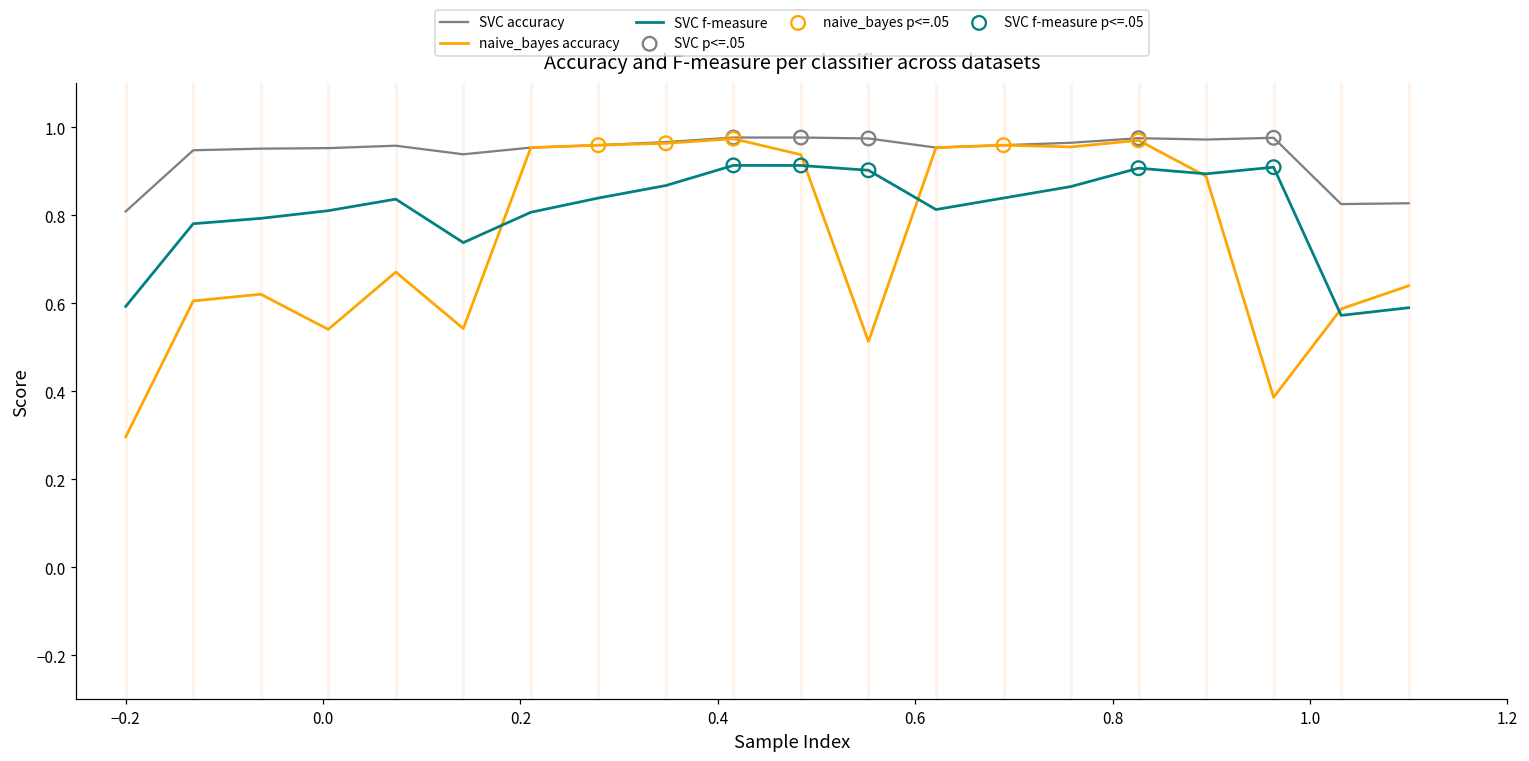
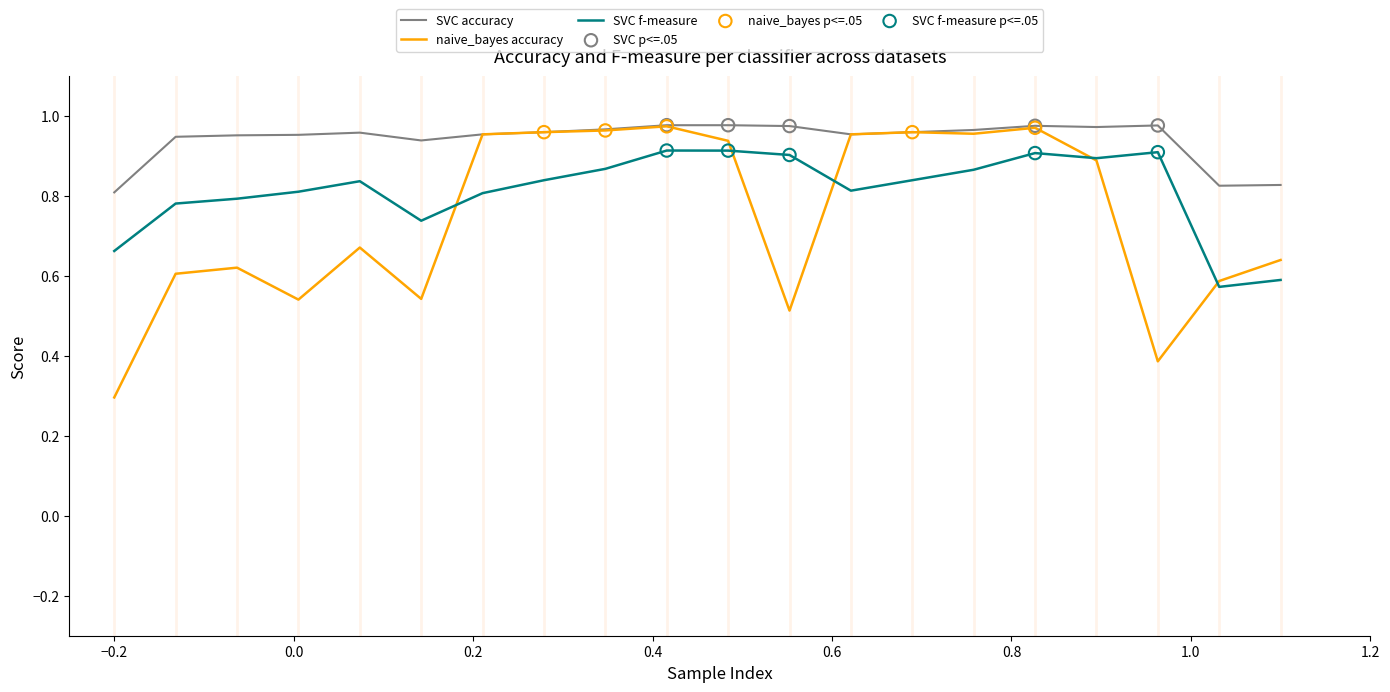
  {
    "SVC accuracy": {
      "−0.2": 0.81
    },
    "naive_bayes accuracy": {
      "−0.2": 0.30
    },
    "SVC f-measure": {
-     "−0.2": 0.59
+     "−0.2": 0.66
    }
  }
